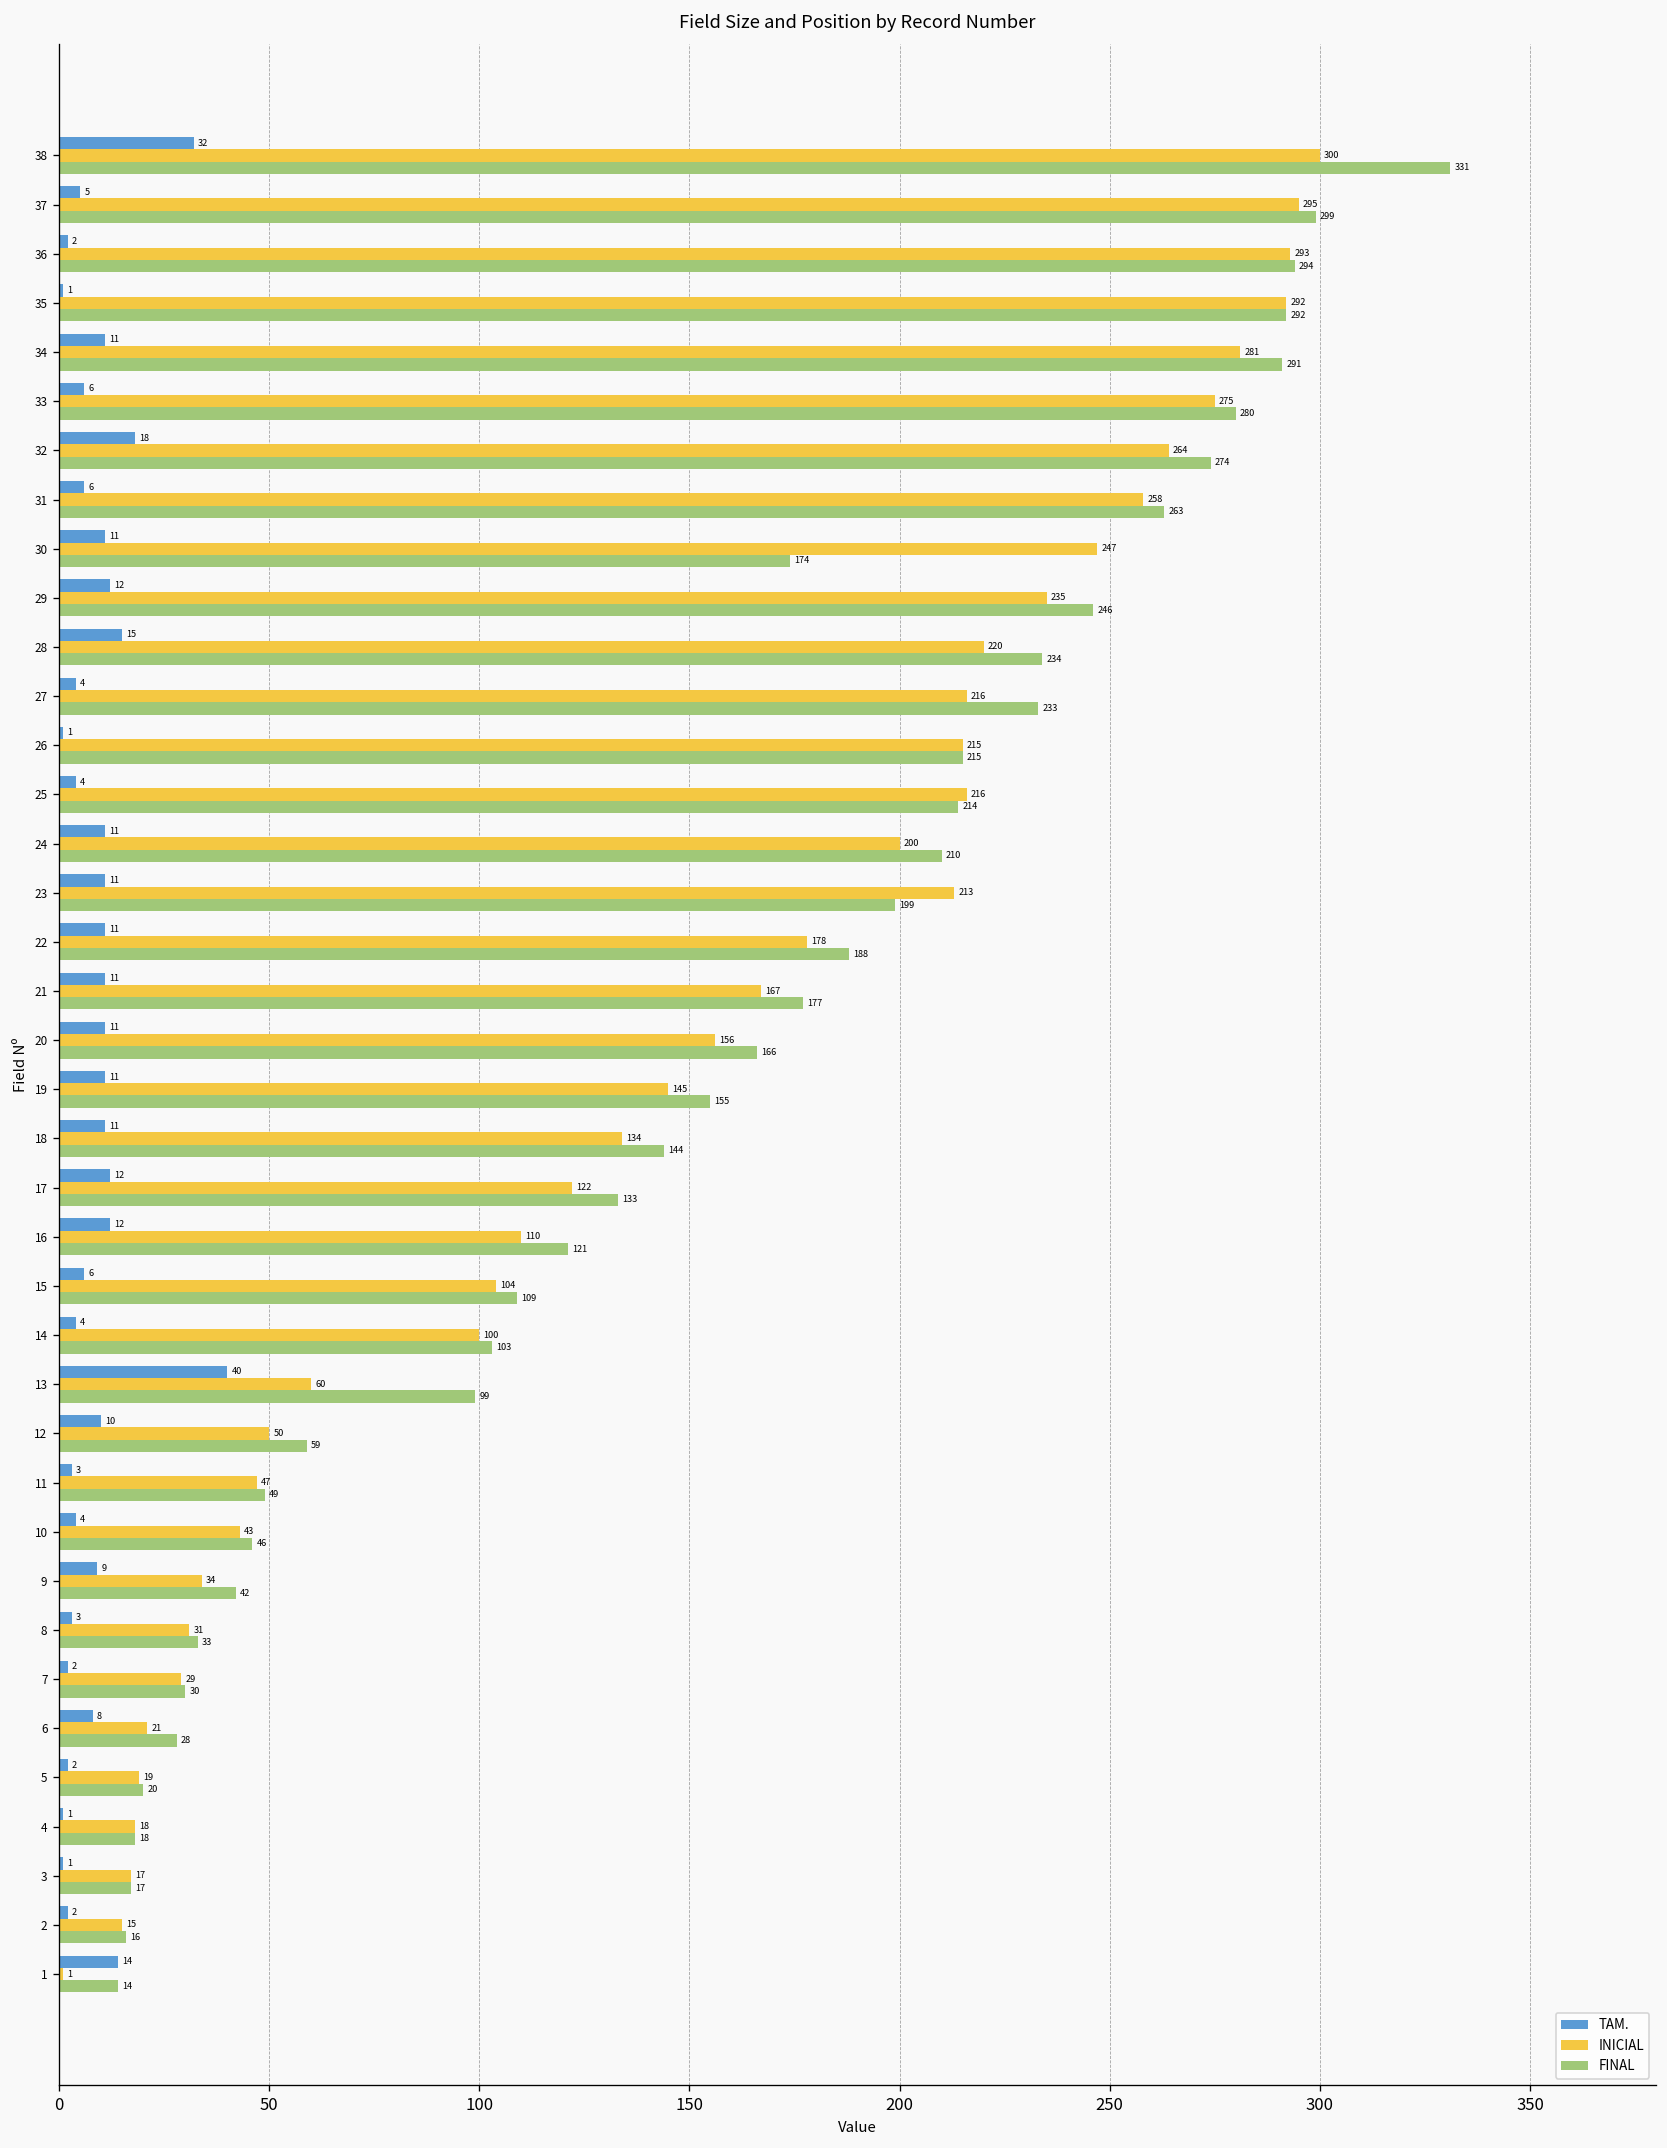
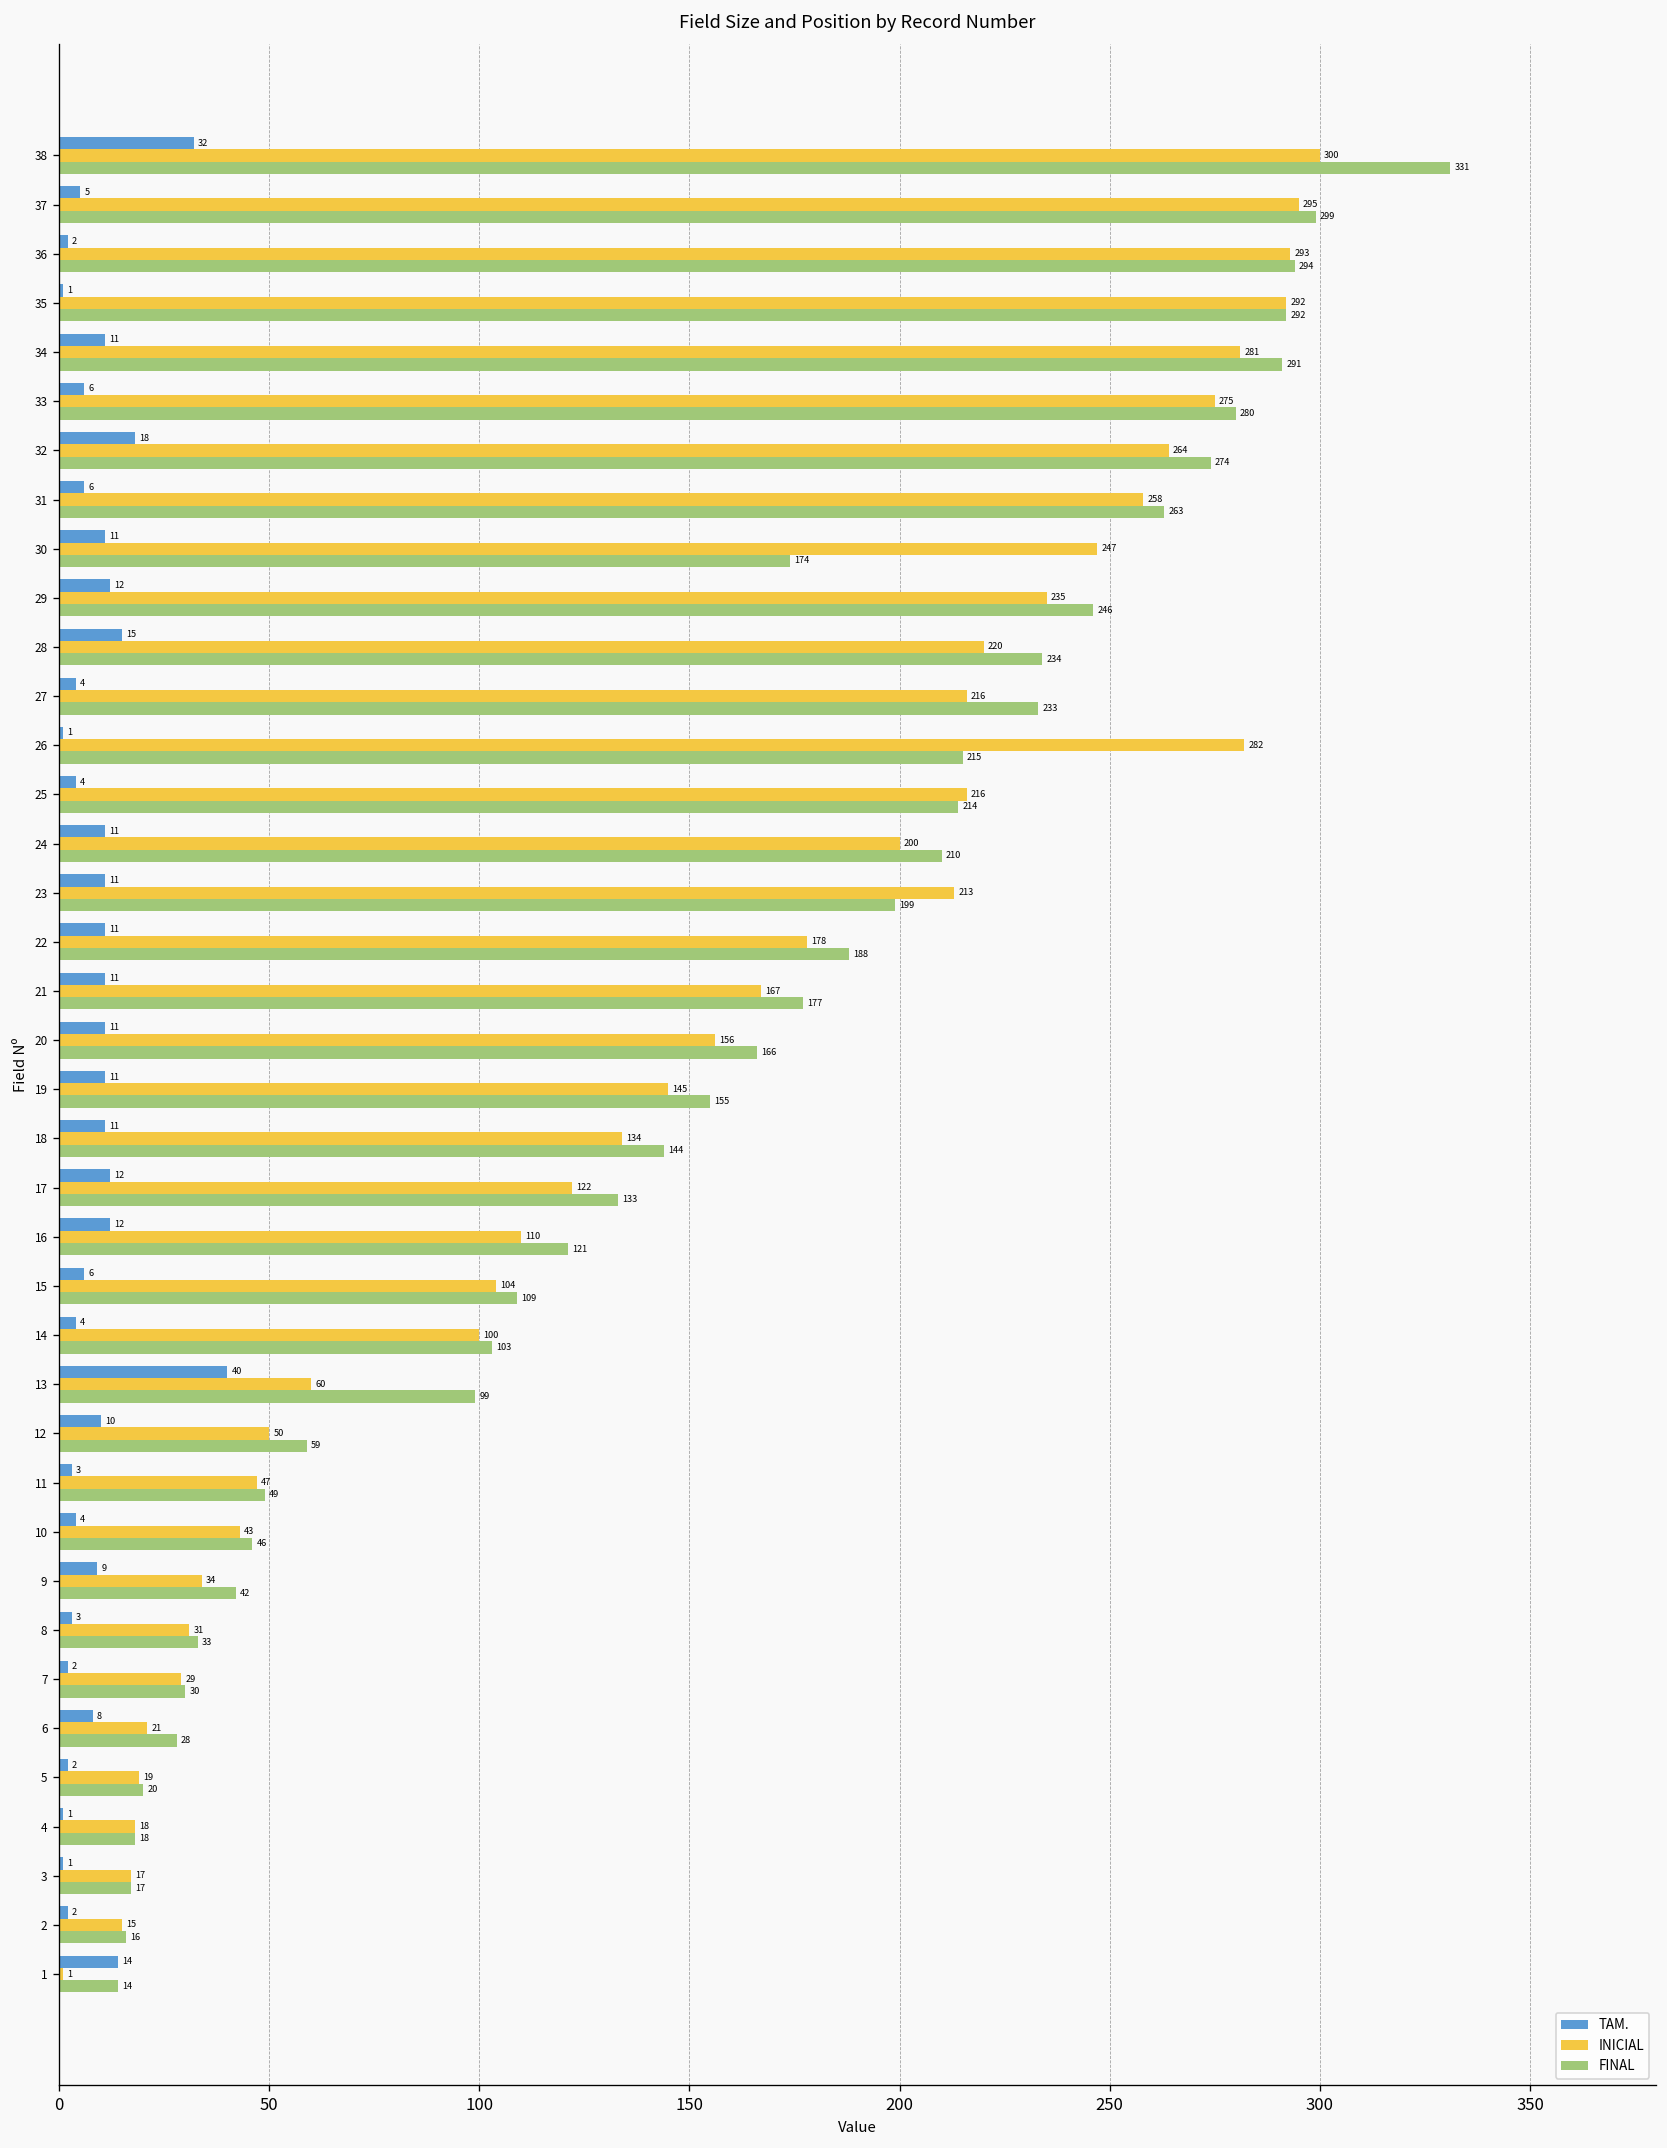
  {
    "TAM.": {
      "38": 32,
      "37": 5,
      "36": 2,
      "35": 1,
      "34": 11,
      "33": 6,
      "32": 18,
      "31": 6,
      "30": 11,
      "29": 12,
      "28": 15,
      "27": 4,
      "26": 1,
      "25": 4,
      "24": 11,
      "23": 11,
      "22": 11,
      "21": 11,
      "20": 11,
      "19": 11,
      "18": 11,
      "17": 12,
      "16": 12,
      "15": 6,
      "14": 4,
      "13": 40,
      "12": 10,
      "11": 3,
      "10": 4,
      "9": 9,
      "8": 3,
      "7": 2,
      "6": 8,
      "5": 2,
      "4": 1,
      "3": 1,
      "2": 2,
      "1": 14
    },
    "INICIAL": {
      "38": 300,
      "37": 295,
      "36": 293,
      "35": 292,
      "34": 281,
      "33": 275,
      "32": 264,
      "31": 258,
      "30": 247,
      "29": 235,
      "28": 220,
      "27": 216,
-     "26": 215,
+     "26": 282,
      "25": 216,
      "24": 200,
      "23": 213,
      "22": 178,
      "21": 167,
      "20": 156,
      "19": 145,
      "18": 134,
      "17": 122,
      "16": 110,
      "15": 104,
      "14": 100,
      "13": 60,
      "12": 50,
      "11": 47,
      "10": 43,
      "9": 34,
      "8": 31,
      "7": 29,
      "6": 21,
      "5": 19,
      "4": 18,
      "3": 17,
      "2": 15,
      "1": 1
    },
    "FINAL": {
      "38": 331,
      "37": 299,
      "36": 294,
      "35": 292,
      "34": 291,
      "33": 280,
      "32": 274,
      "31": 263,
      "30": 174,
      "29": 246,
      "28": 234,
      "27": 233,
      "26": 215,
      "25": 214,
      "24": 210,
      "23": 199,
      "22": 188,
      "21": 177,
      "20": 166,
      "19": 155,
      "18": 144,
      "17": 133,
      "16": 121,
      "15": 109,
      "14": 103,
      "13": 99,
      "12": 59,
      "11": 49,
      "10": 46,
      "9": 42,
      "8": 33,
      "7": 30,
      "6": 28,
      "5": 20,
      "4": 18,
      "3": 17,
      "2": 16,
      "1": 14
    }
  }
